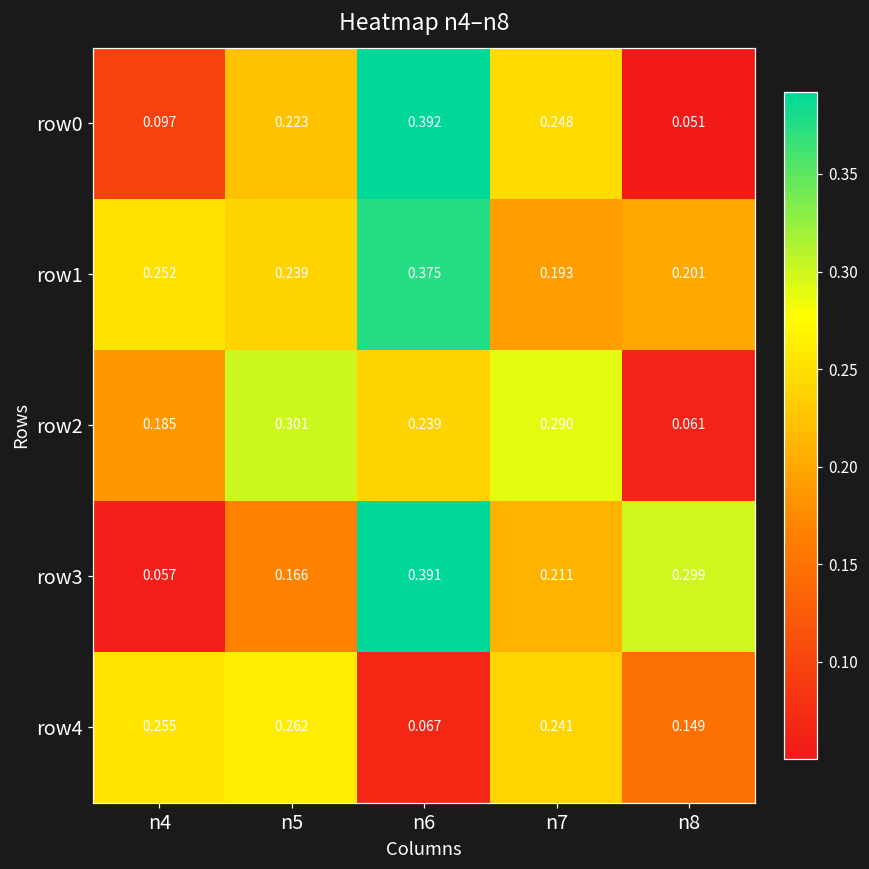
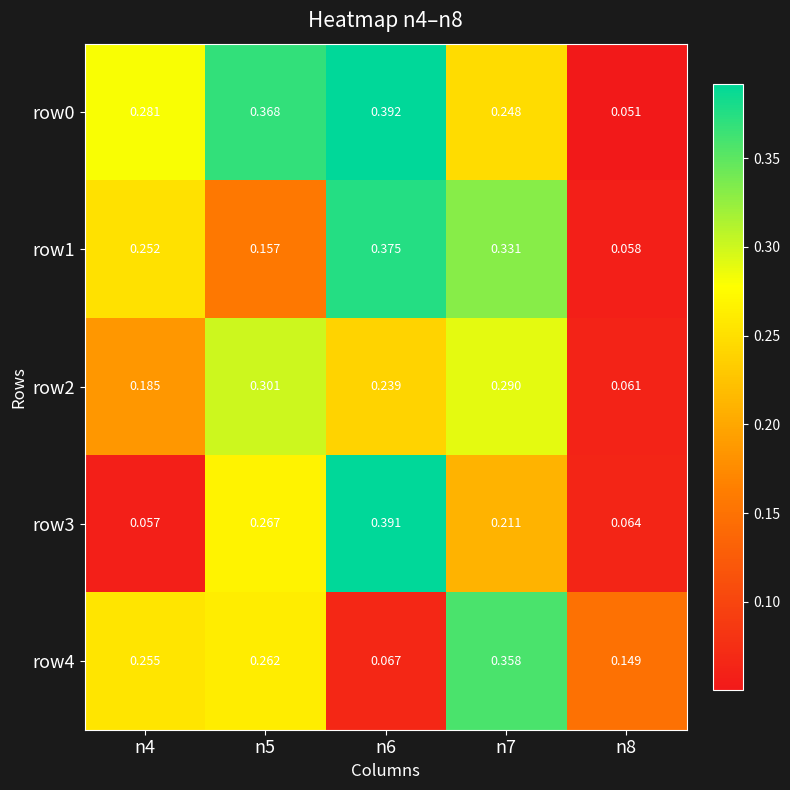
  {
    "row0": {
-     "n4": 0.097,
-     "n5": 0.223,
+     "n4": 0.281,
+     "n5": 0.368,
      "n6": 0.392,
      "n7": 0.248,
      "n8": 0.051
    },
    "row1": {
      "n4": 0.252,
-     "n5": 0.239,
+     "n5": 0.157,
      "n6": 0.375,
-     "n7": 0.193,
-     "n8": 0.201
+     "n7": 0.331,
+     "n8": 0.058
    },
    "row2": {
      "n4": 0.185,
      "n5": 0.301,
      "n6": 0.239,
      "n7": 0.290,
      "n8": 0.061
    },
    "row3": {
      "n4": 0.057,
-     "n5": 0.166,
+     "n5": 0.267,
      "n6": 0.391,
      "n7": 0.211,
-     "n8": 0.299
+     "n8": 0.064
    },
    "row4": {
      "n4": 0.255,
      "n5": 0.262,
      "n6": 0.067,
-     "n7": 0.241,
+     "n7": 0.358,
      "n8": 0.149
    }
  }
